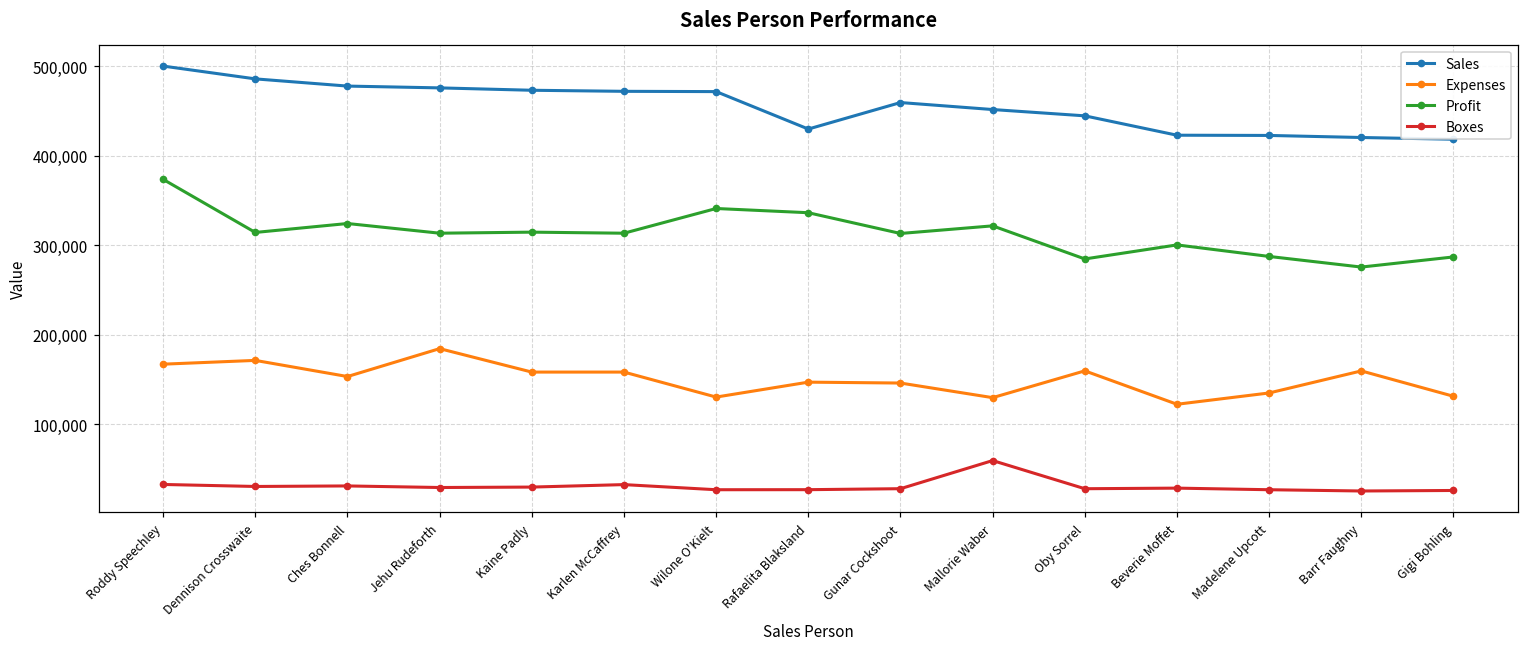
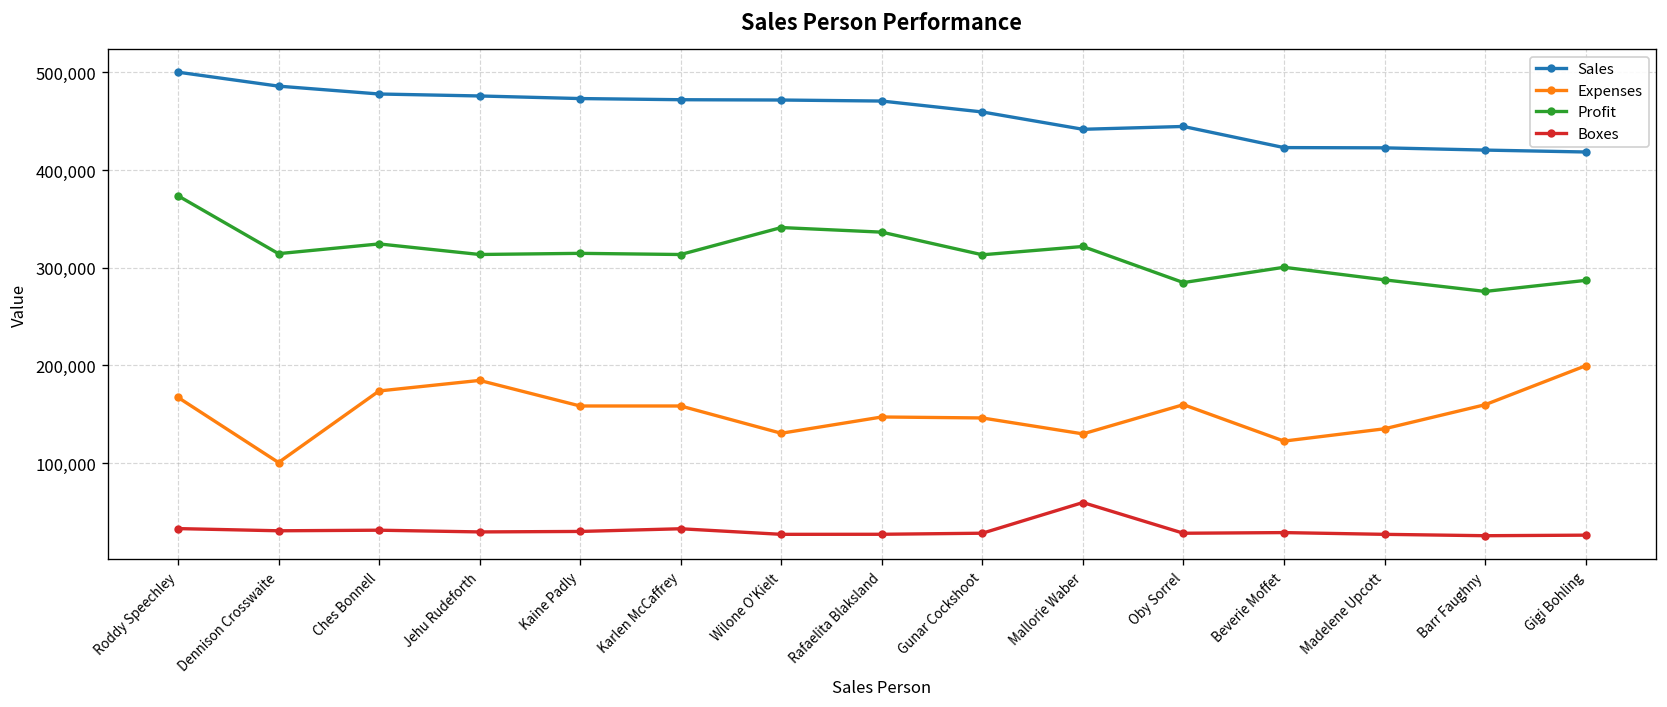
  {
    "Sales": {
      "Roddy Speechley": "500,000",
      "Dennison Crosswaite": "490,000",
      "Ches Bonnell": "480,000",
      "Jehu Rudeforth": "480,000",
      "Kaine Padly": "470,000",
      "Karlen McCaffrey": "470,000",
      "Wilone O'Kielt": "470,000",
-     "Rafaelita Blaksland": "430,000",
+     "Rafaelita Blaksland": "470,000",
      "Gunar Cockshoot": "460,000",
-     "Mallorie Waber": "450,000",
+     "Mallorie Waber": "440,000",
      "Oby Sorrel": "440,000",
      "Beverie Moffet": "420,000",
      "Madelene Upcott": "420,000",
      "Barr Faughny": "420,000"
    },
    "Expenses": {
      "Roddy Speechley": "170,000",
-     "Dennison Crosswaite": "170,000",
-     "Ches Bonnell": "150,000",
+     "Dennison Crosswaite": "100,000",
+     "Ches Bonnell": "170,000",
      "Jehu Rudeforth": "180,000",
      "Kaine Padly": "160,000",
      "Karlen McCaffrey": "160,000",
      "Wilone O'Kielt": "130,000",
      "Rafaelita Blaksland": "150,000",
      "Gunar Cockshoot": "150,000",
      "Mallorie Waber": "130,000",
      "Oby Sorrel": "160,000",
      "Beverie Moffet": "120,000",
      "Madelene Upcott": "140,000",
      "Barr Faughny": "160,000",
-     "Gigi Bohling": "130,000"
+     "Gigi Bohling": "200,000"
    },
    "Profit": {
      "Roddy Speechley": "370,000",
      "Dennison Crosswaite": "310,000",
      "Ches Bonnell": "320,000",
      "Jehu Rudeforth": "310,000",
      "Kaine Padly": "310,000",
      "Karlen McCaffrey": "310,000",
      "Wilone O'Kielt": "340,000",
      "Rafaelita Blaksland": "340,000",
      "Gunar Cockshoot": "310,000",
      "Mallorie Waber": "320,000",
      "Oby Sorrel": "280,000",
      "Beverie Moffet": "300,000",
      "Madelene Upcott": "290,000",
      "Barr Faughny": "280,000",
      "Gigi Bohling": "290,000"
    },
    "Boxes": {
      "Roddy Speechley": "30,000",
      "Dennison Crosswaite": "30,000",
      "Ches Bonnell": "30,000",
      "Jehu Rudeforth": "30,000",
      "Kaine Padly": "30,000",
      "Karlen McCaffrey": "30,000",
      "Wilone O'Kielt": "30,000",
      "Rafaelita Blaksland": "30,000",
      "Gunar Cockshoot": "30,000",
      "Mallorie Waber": "60,000",
      "Oby Sorrel": "30,000",
      "Beverie Moffet": "30,000",
      "Madelene Upcott": "30,000",
      "Barr Faughny": "30,000",
      "Gigi Bohling": "30,000"
    }
  }
